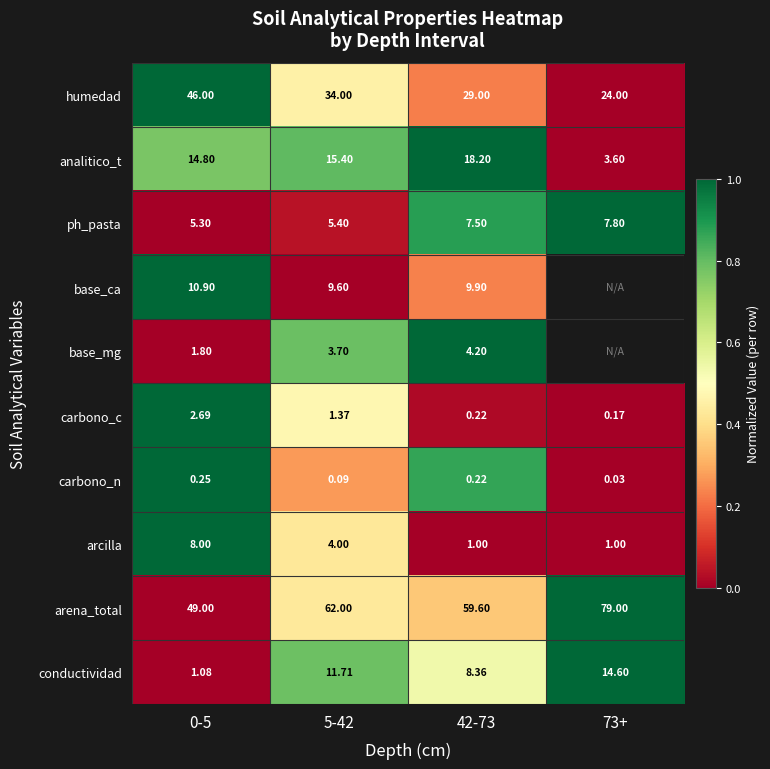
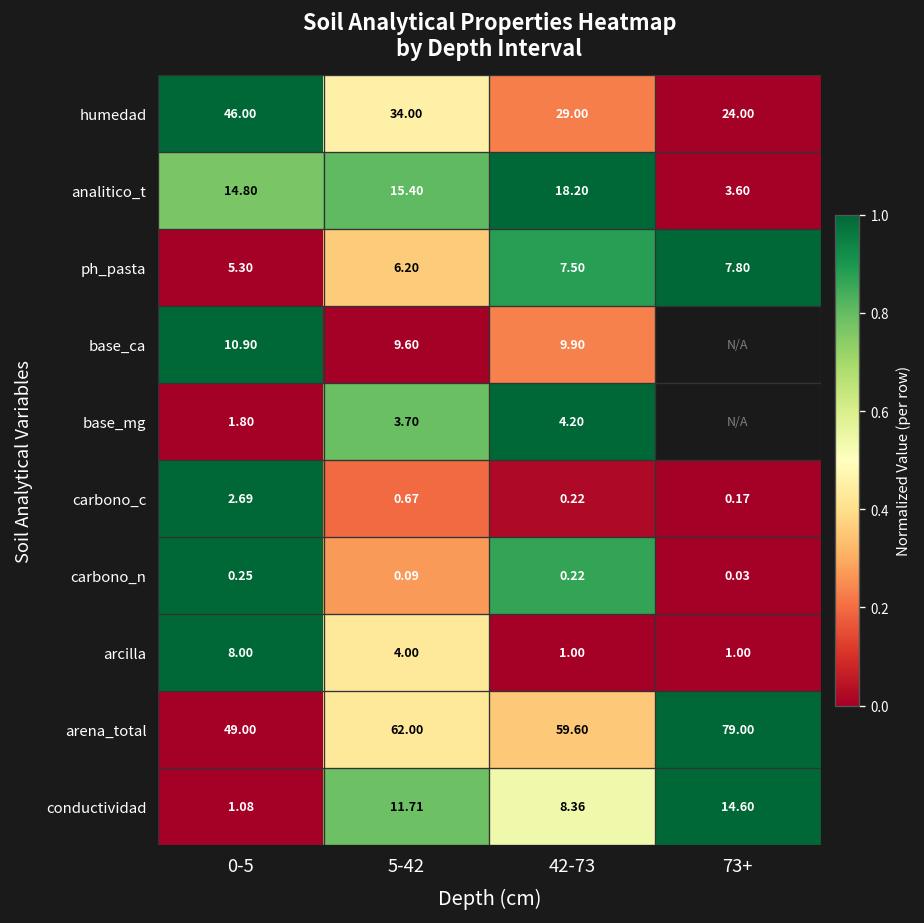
  {
    "humedad": {
      "0-5": 46.00,
      "5-42": 34.00,
      "42-73": 29.00,
      "73+": 24.00
    },
    "analitico_t": {
      "0-5": 14.80,
      "5-42": 15.40,
      "42-73": 18.20,
      "73+": 3.60
    },
    "ph_pasta": {
      "0-5": 5.30,
-     "5-42": 5.40,
+     "5-42": 6.20,
      "42-73": 7.50,
      "73+": 7.80
    },
    "base_ca": {
      "0-5": 10.90,
      "5-42": 9.60,
      "42-73": 9.90
    },
    "base_mg": {
      "0-5": 1.80,
      "5-42": 3.70,
      "42-73": 4.20
    },
    "carbono_c": {
      "0-5": 2.69,
-     "5-42": 1.37,
+     "5-42": 0.67,
      "42-73": 0.22,
      "73+": 0.17
    },
    "carbono_n": {
      "0-5": 0.25,
      "5-42": 0.09,
      "42-73": 0.22,
      "73+": 0.03
    },
    "arcilla": {
      "0-5": 8.00,
      "5-42": 4.00,
      "42-73": 1.00,
      "73+": 1.00
    },
    "arena_total": {
      "0-5": 49.00,
      "5-42": 62.00,
      "42-73": 59.60,
      "73+": 79.00
    },
    "conductividad": {
      "0-5": 1.08,
      "5-42": 11.71,
      "42-73": 8.36,
      "73+": 14.60
    }
  }
